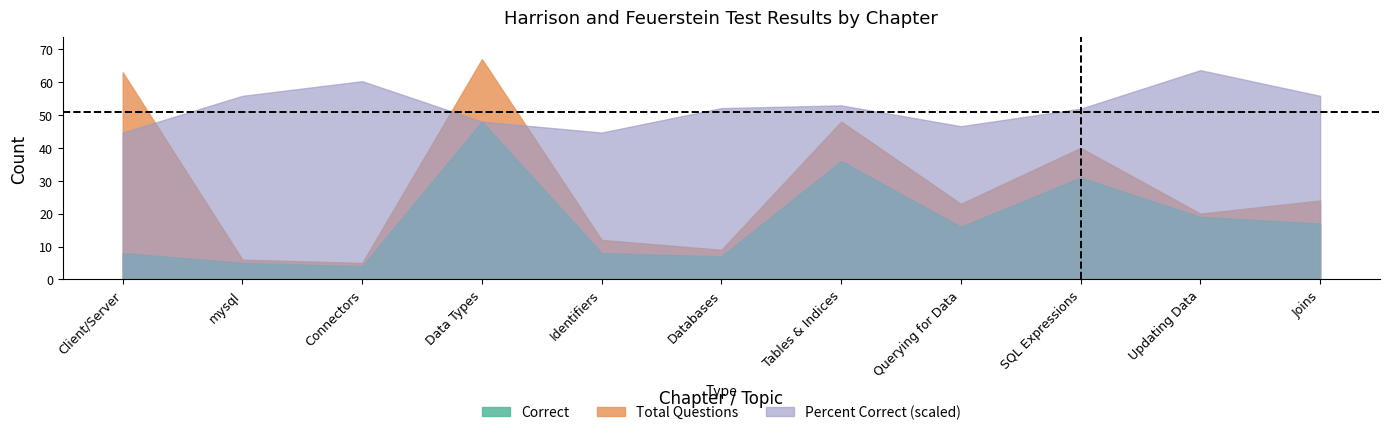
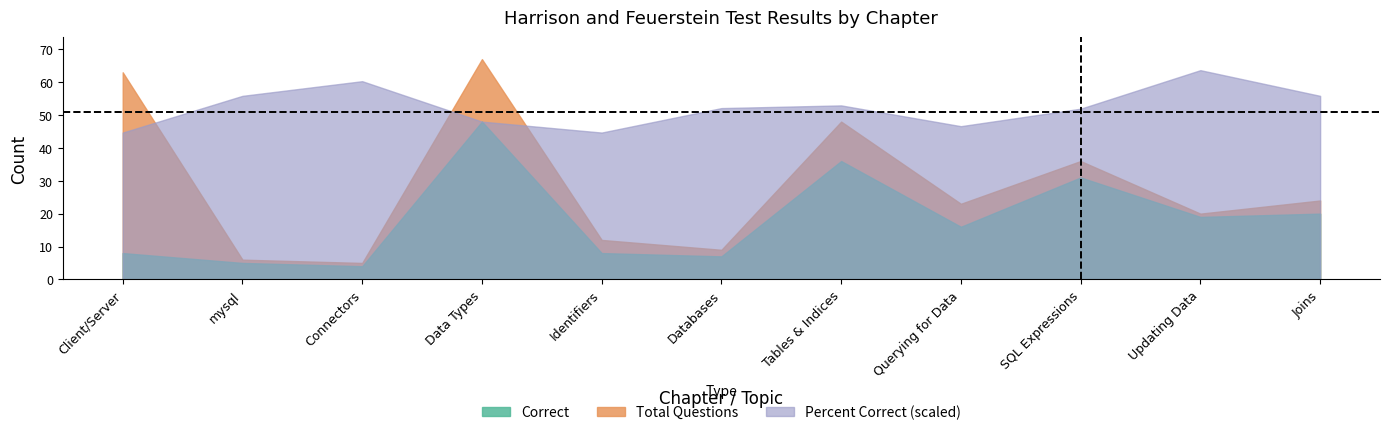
  {
    "Total Questions": {
      "Client/Server": 63,
      "mysql": 6,
      "Connectors": 5,
      "Data Types": 67,
      "Identifiers": 12,
      "Databases": 9,
      "Tables & Indices": 48,
      "Querying for Data": 23,
-     "SQL Expressions": 40,
+     "SQL Expressions": 36,
      "Updating Data": 20,
      "Joins": 24
    },
    "Correct": {
      "Client/Server": 8,
      "mysql": 5,
      "Connectors": 4,
      "Identifiers": 8,
      "Databases": 7,
      "Tables & Indices": 36,
      "Querying for Data": 16,
      "SQL Expressions": 31,
      "Updating Data": 19,
-     "Joins": 17
+     "Joins": 20
    },
    "Percent Correct (scaled)": {
      "Client/Server": 45,
      "mysql": 56,
      "Connectors": 60,
      "Identifiers": 45,
      "Databases": 52,
      "Tables & Indices": 53,
      "Querying for Data": 47,
      "SQL Expressions": 52,
      "Updating Data": 64,
      "Joins": 56
    }
  }
